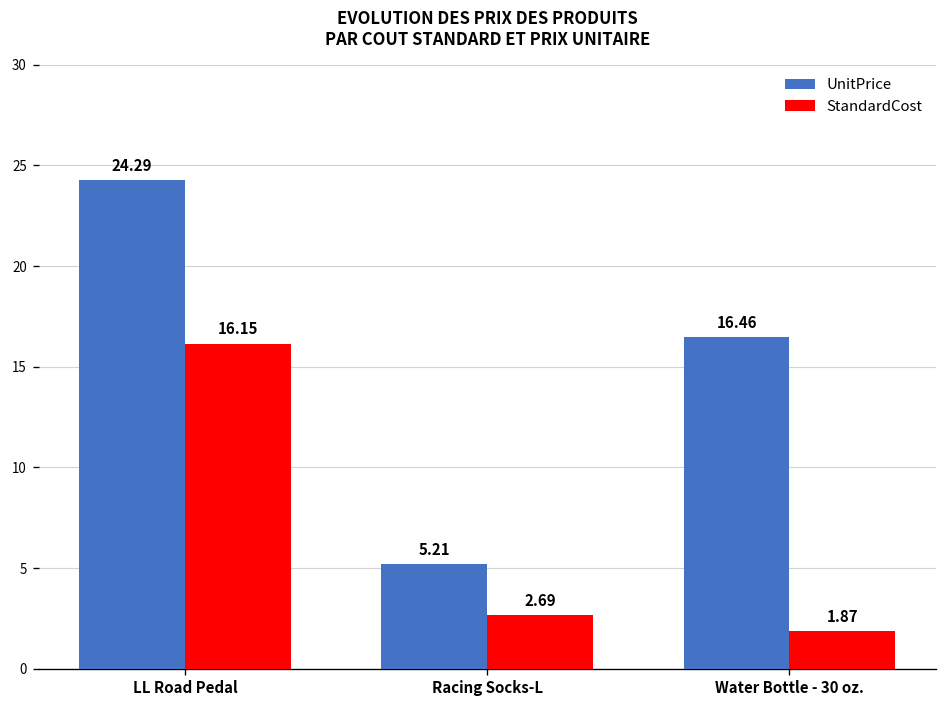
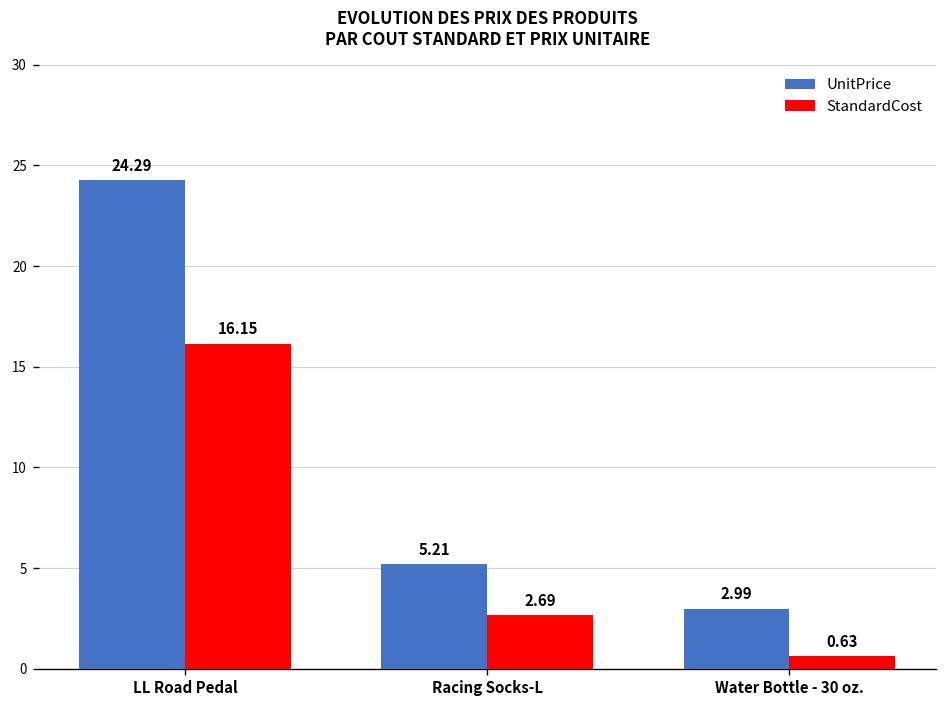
  {
    "UnitPrice": {
      "LL Road Pedal": 24.29,
      "Racing Socks-L": 5.21,
-     "Water Bottle - 30 oz.": 16.46
+     "Water Bottle - 30 oz.": 2.99
    },
    "StandardCost": {
      "LL Road Pedal": 16.15,
      "Racing Socks-L": 2.69,
-     "Water Bottle - 30 oz.": 1.87
+     "Water Bottle - 30 oz.": 0.63
    }
  }
